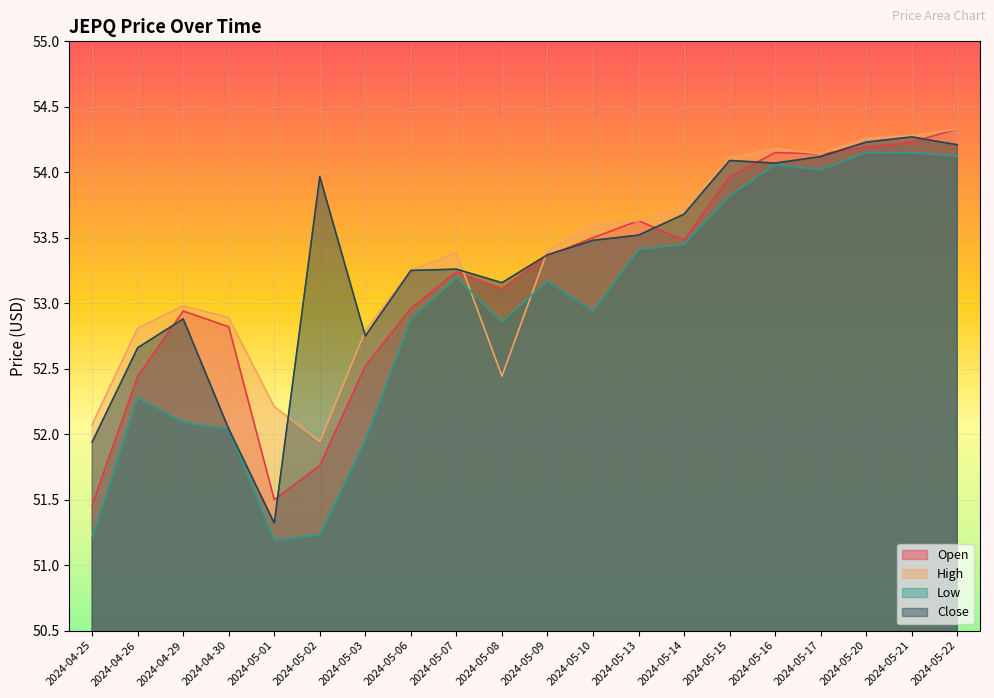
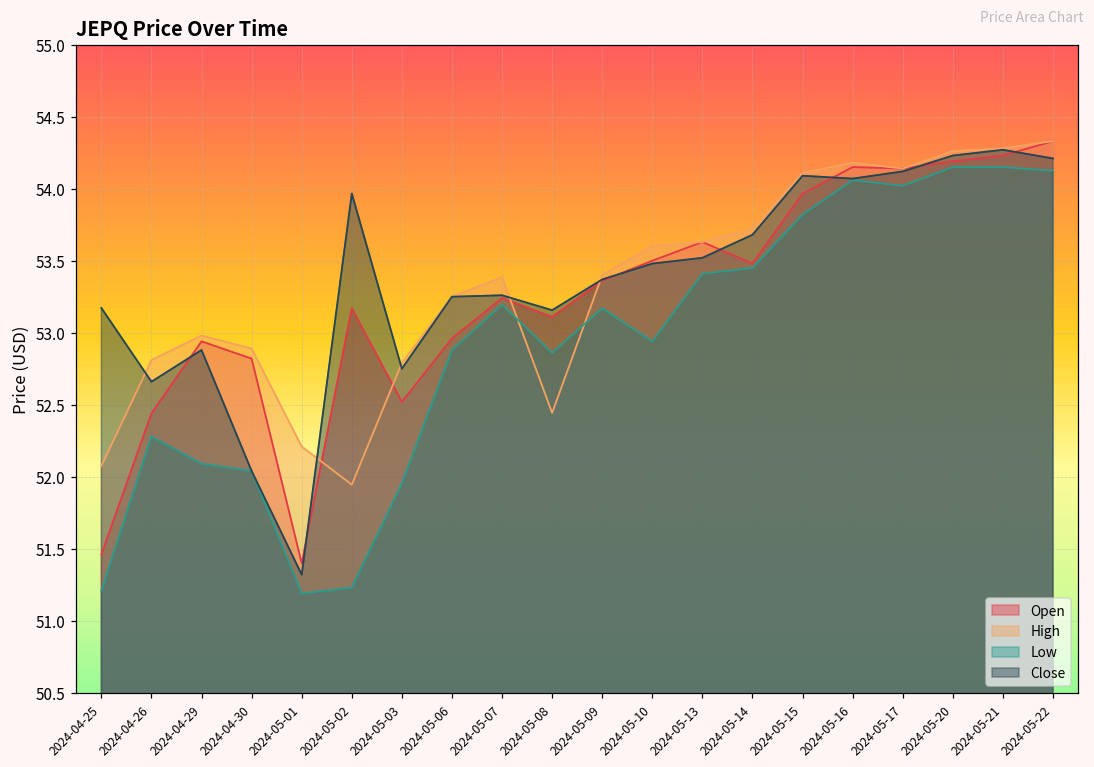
  {
    "Open": {
      "2024-04-25": 51.46,
      "2024-04-26": 52.44,
      "2024-04-29": 52.94,
      "2024-04-30": 52.82,
-     "2024-05-01": 51.5,
-     "2024-05-02": 51.76,
+     "2024-05-01": 51.4,
+     "2024-05-02": 53.17,
      "2024-05-03": 52.52,
      "2024-05-06": 52.96,
      "2024-05-07": 53.24,
      "2024-05-08": 53.11,
      "2024-05-10": 53.50,
      "2024-05-14": 53.48,
      "2024-05-15": 53.97,
      "2024-05-16": 54.15,
      "2024-05-20": 54.19,
      "2024-05-21": 54.23
    },
    "High": {
      "2024-04-25": 52.08,
      "2024-04-26": 52.81,
      "2024-04-29": 52.98,
      "2024-04-30": 52.89,
      "2024-05-01": 52.21,
      "2024-05-02": 51.94,
      "2024-05-03": 52.79,
      "2024-05-07": 53.38,
      "2024-05-08": 52.44,
      "2024-05-09": 53.40,
      "2024-05-10": 53.60,
      "2024-05-14": 53.72,
      "2024-05-15": 54.11,
      "2024-05-16": 54.18,
      "2024-05-20": 54.26
    },
    "Low": {
      "2024-04-25": 51.21,
      "2024-04-26": 52.28,
      "2024-04-29": 52.09,
      "2024-05-01": 51.19,
      "2024-05-02": 51.23,
      "2024-05-03": 51.95,
      "2024-05-06": 52.88,
      "2024-05-07": 53.19,
      "2024-05-08": 52.86,
      "2024-05-09": 53.17,
      "2024-05-10": 52.94,
      "2024-05-13": 53.41,
      "2024-05-14": 53.45,
      "2024-05-15": 53.82,
      "2024-05-17": 54.02,
      "2024-05-20": 54.15,
      "2024-05-21": 54.15,
      "2024-05-22": 54.13
    },
    "Close": {
-     "2024-04-25": 51.94,
+     "2024-04-25": 53.17,
      "2024-04-26": 52.66,
      "2024-04-29": 52.88,
      "2024-05-01": 51.32,
      "2024-05-02": 53.97,
      "2024-05-03": 52.75,
      "2024-05-07": 53.26,
      "2024-05-08": 53.16,
      "2024-05-10": 53.48,
      "2024-05-13": 53.52,
      "2024-05-14": 53.68,
      "2024-05-15": 54.09,
      "2024-05-17": 54.12,
      "2024-05-20": 54.23,
      "2024-05-22": 54.21
    }
  }
